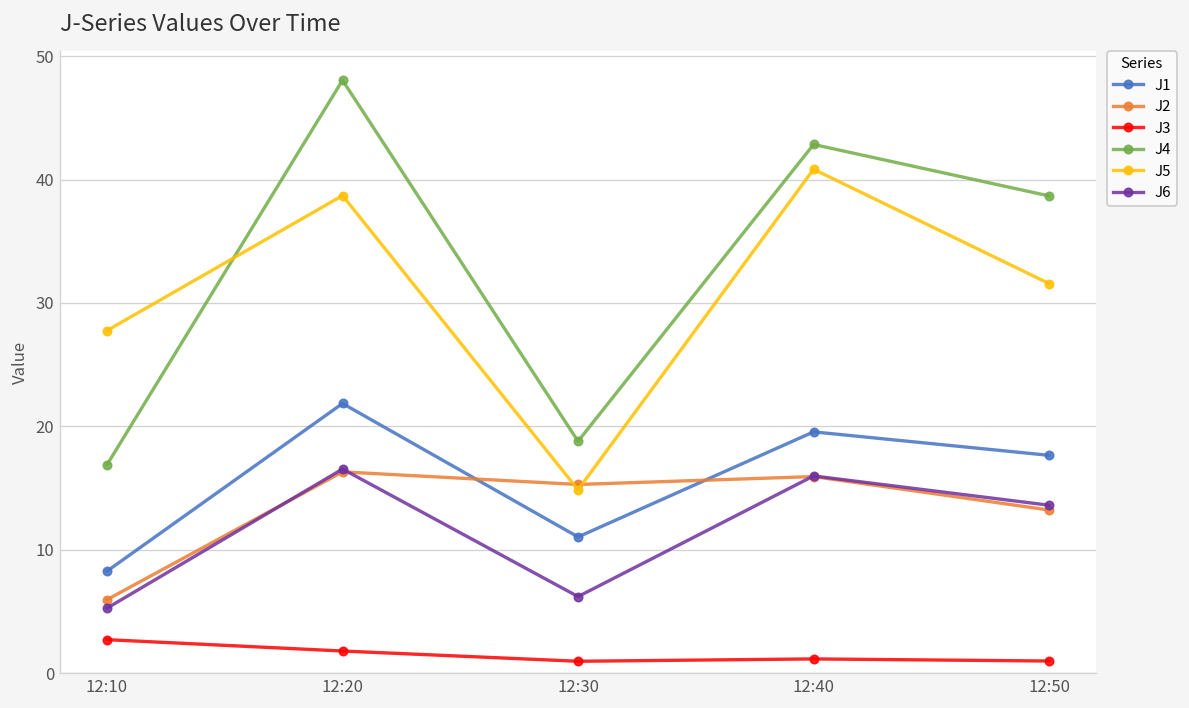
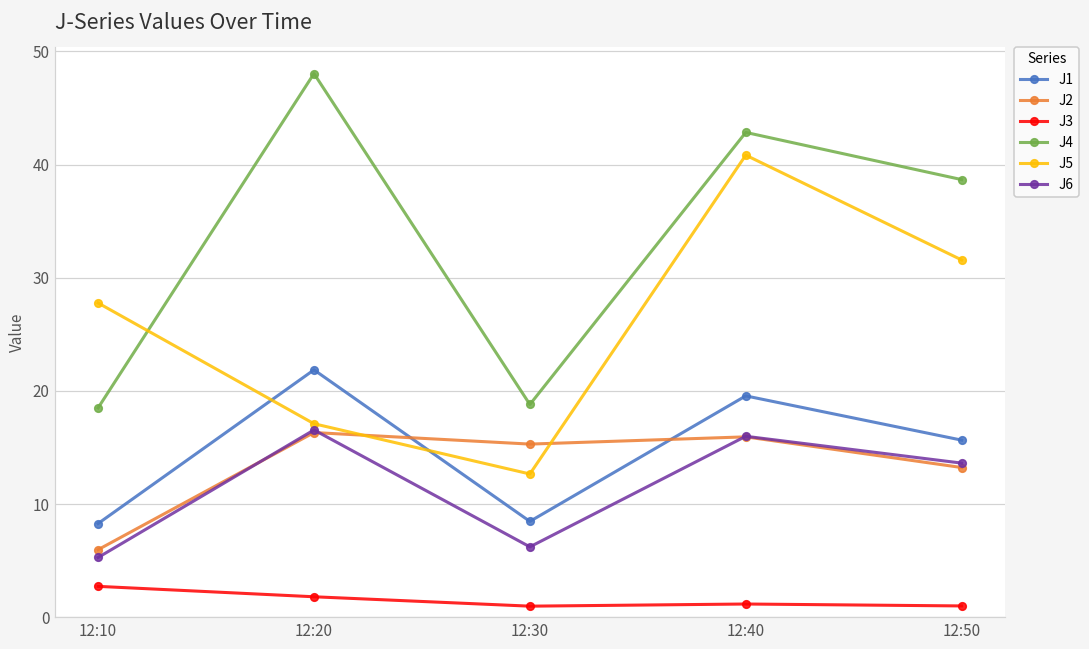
  {
    "J1": {
      "12:10": 8.3,
      "12:20": 21.9,
-     "12:30": 11.1,
+     "12:30": 8.5,
      "12:40": 19.6,
-     "12:50": 17.7
+     "12:50": 15.7
    },
    "J2": {
      "12:10": 6.0,
      "12:30": 15.3,
      "12:50": 13.2
    },
    "J3": {
      "12:10": 2.7,
      "12:20": 1.8,
      "12:30": 1.0,
      "12:40": 1.2,
      "12:50": 1.0
    },
    "J4": {
-     "12:10": 16.9,
+     "12:10": 18.5,
      "12:20": 48.0,
      "12:30": 18.8,
      "12:40": 42.8,
      "12:50": 38.7
    },
    "J5": {
      "12:10": 27.8,
-     "12:20": 38.7,
-     "12:30": 14.9,
+     "12:20": 17.1,
+     "12:30": 12.7,
      "12:40": 40.8,
      "12:50": 31.6
    },
    "J6": {
      "12:10": 5.3,
      "12:30": 6.2,
      "12:50": 13.6
    }
  }
